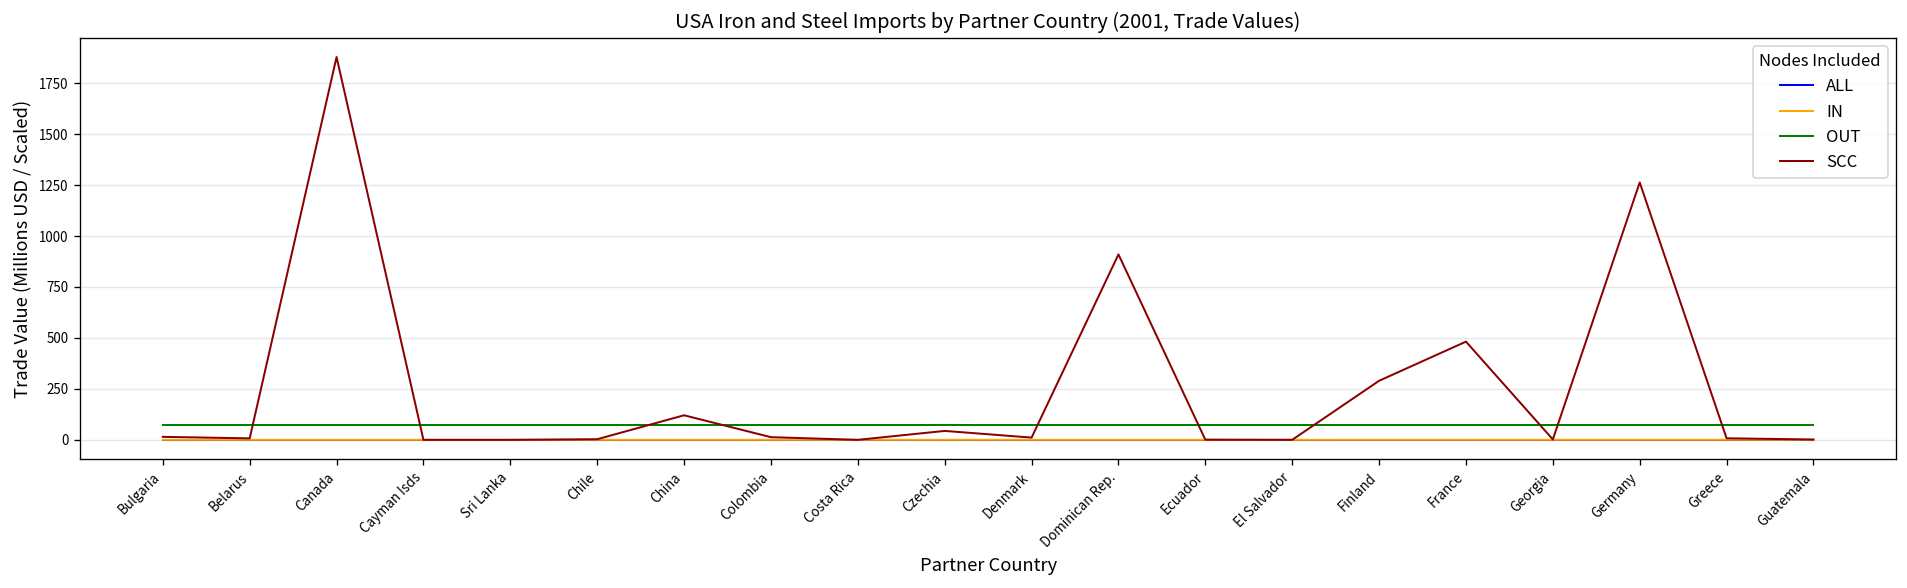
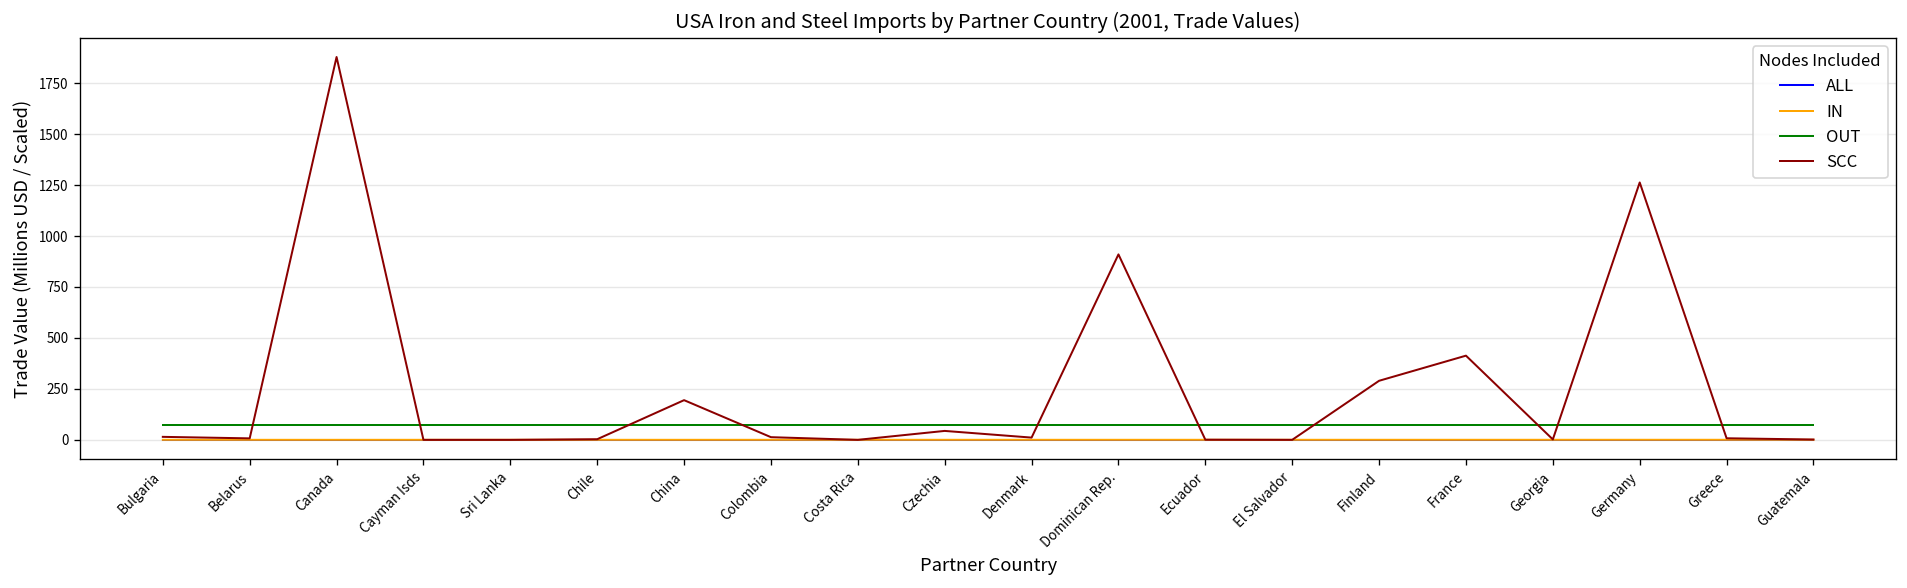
  {
    "IN": {
      "Canada": 0,
      "China": 0,
      "Czechia": 0,
      "Dominican Rep.": 0,
      "Finland": 0,
      "France": 0,
      "Germany": 0
    },
    "OUT": {
      "Bulgaria": 70,
      "Belarus": 70,
      "Canada": 70,
      "Cayman Isds": 70,
      "Sri Lanka": 70,
      "Chile": 70,
      "China": 70,
      "Colombia": 70,
      "Costa Rica": 70,
      "Czechia": 70,
      "Denmark": 70,
      "Dominican Rep.": 70,
      "Ecuador": 70,
      "El Salvador": 70,
      "Finland": 70,
      "France": 70,
      "Georgia": 70,
      "Germany": 70,
      "Greece": 70,
      "Guatemala": 70
    },
    "SCC": {
      "Canada": 1880,
-     "China": 120,
+     "China": 190,
      "Czechia": 40,
      "Dominican Rep.": 910,
      "Finland": 290,
-     "France": 480,
+     "France": 410,
      "Germany": 1260
    }
  }
